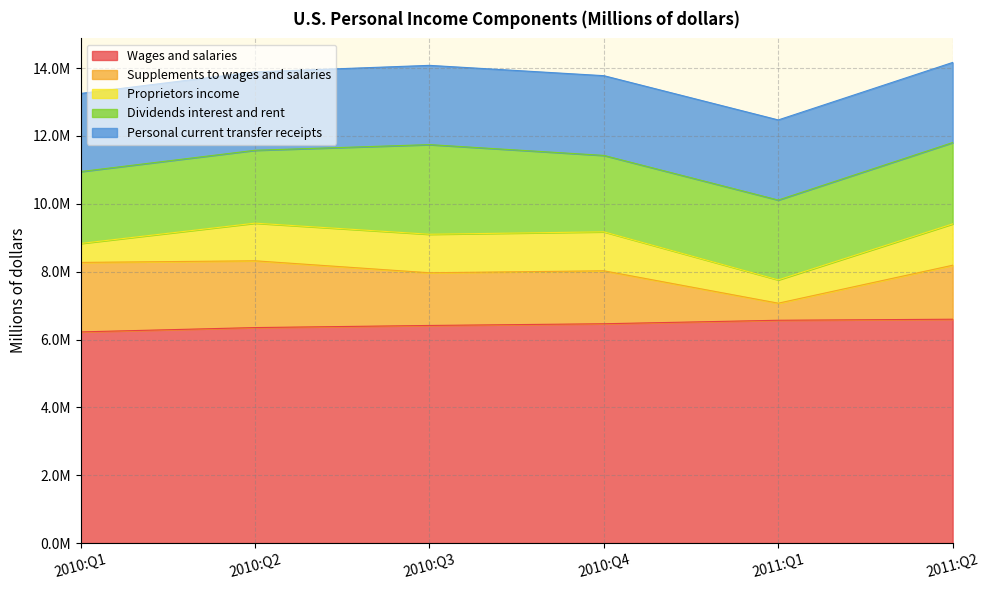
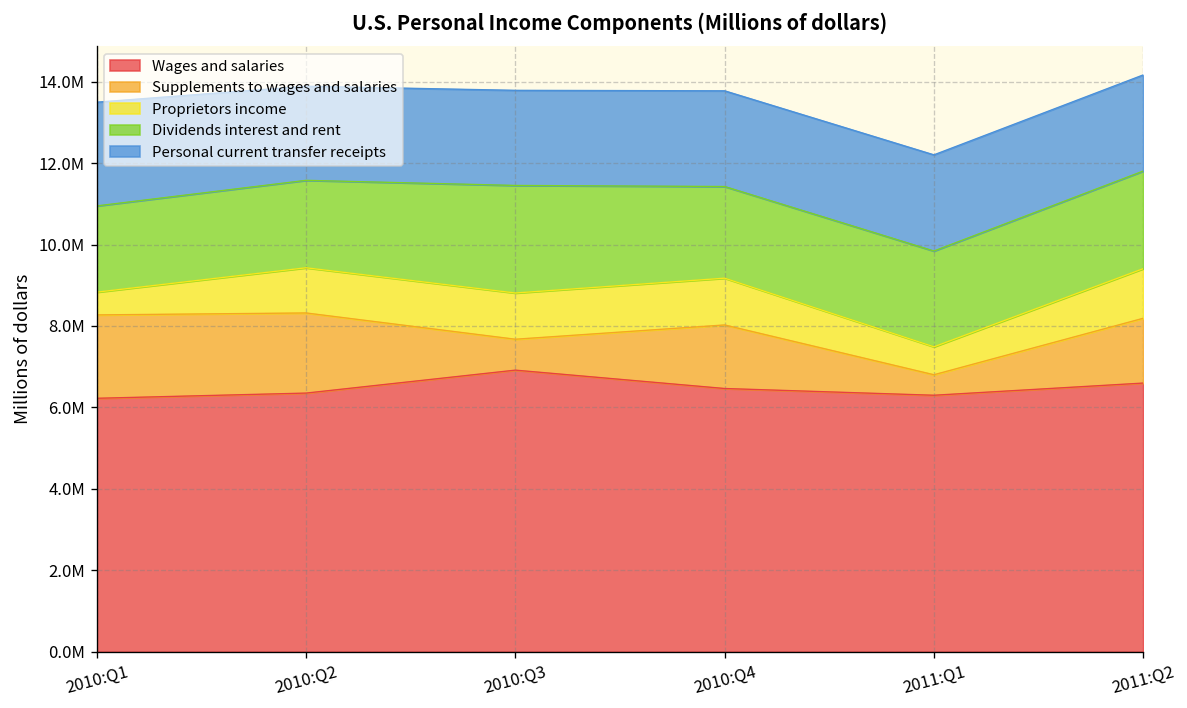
  {
    "Wages and salaries": {
      "2010:Q1": 6200000,
      "2010:Q2": 6400000,
-     "2010:Q3": 6400000,
+     "2010:Q3": 6900000,
      "2010:Q4": 6500000,
-     "2011:Q1": 6600000,
+     "2011:Q1": 6300000,
      "2011:Q2": 6600000
    },
    "Supplements to wages and salaries": {
      "2010:Q1": 2000000,
      "2010:Q2": 2000000,
-     "2010:Q3": 1600000,
+     "2010:Q3": 800000,
      "2010:Q4": 1600000,
      "2011:Q1": 500000,
      "2011:Q2": 1600000
    },
    "Proprietors income": {
      "2010:Q1": 600000,
      "2010:Q2": 1100000,
      "2010:Q3": 1100000,
      "2010:Q4": 1100000,
      "2011:Q1": 700000,
      "2011:Q2": 1200000
    },
    "Dividends interest and rent": {
      "2010:Q1": 2100000,
      "2010:Q2": 2100000,
      "2010:Q3": 2600000,
      "2010:Q4": 2300000,
      "2011:Q1": 2400000,
      "2011:Q2": 2400000
    },
    "Personal current transfer receipts": {
-     "2010:Q1": 2300000,
+     "2010:Q1": 2500000,
      "2010:Q3": 2300000,
      "2010:Q4": 2400000,
      "2011:Q1": 2400000,
      "2011:Q2": 2400000
    }
  }
